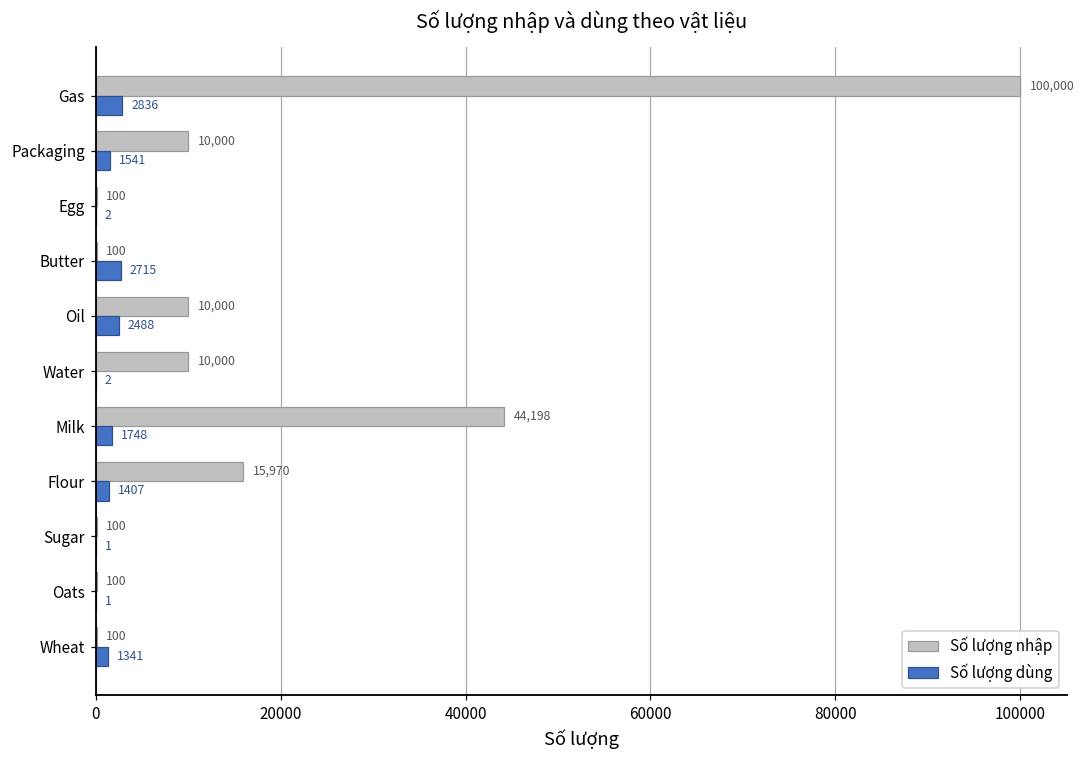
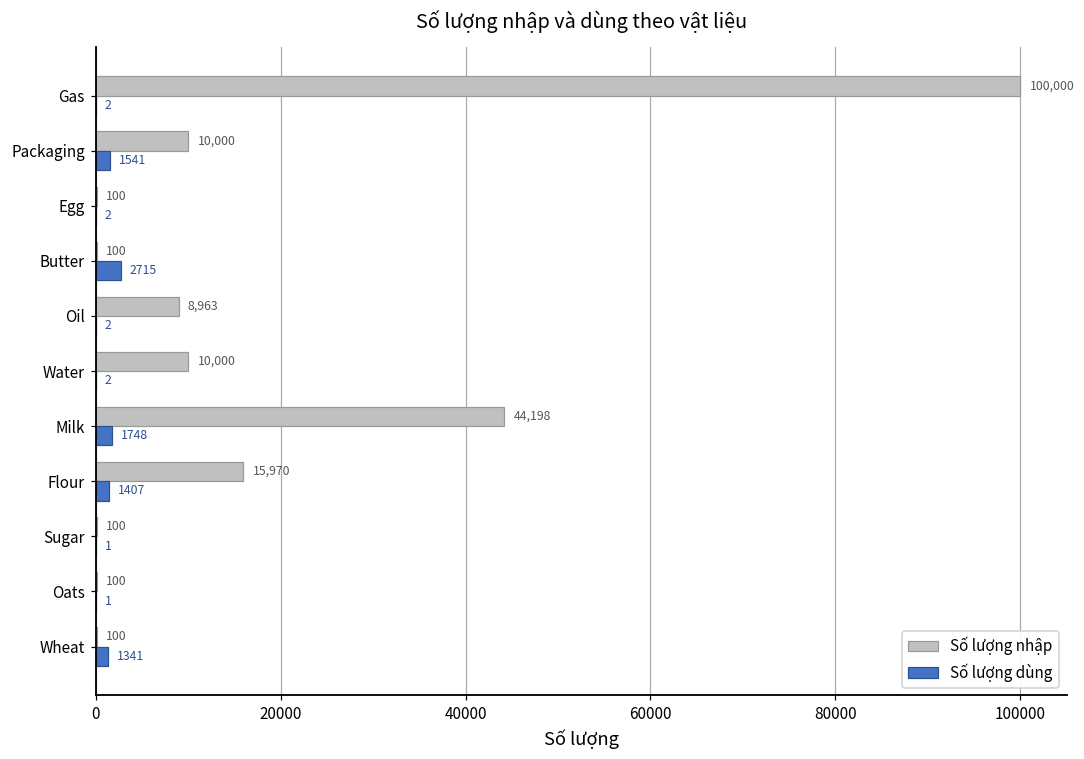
  {
    "Số lượng nhập": {
      "Gas": "100,000",
      "Packaging": "10,000",
      "Egg": "100",
      "Butter": "100",
-     "Oil": "10,000",
+     "Oil": "8,963",
      "Water": "10,000",
      "Milk": "44,198",
      "Flour": "15,970",
      "Sugar": "100",
      "Oats": "100",
      "Wheat": "100"
    },
    "Số lượng dùng": {
-     "Gas": "2836",
+     "Gas": "2",
      "Packaging": "1541",
      "Egg": "2",
      "Butter": "2715",
-     "Oil": "2488",
+     "Oil": "2",
      "Water": "2",
      "Milk": "1748",
      "Flour": "1407",
      "Sugar": "1",
      "Oats": "1",
      "Wheat": "1341"
    }
  }
